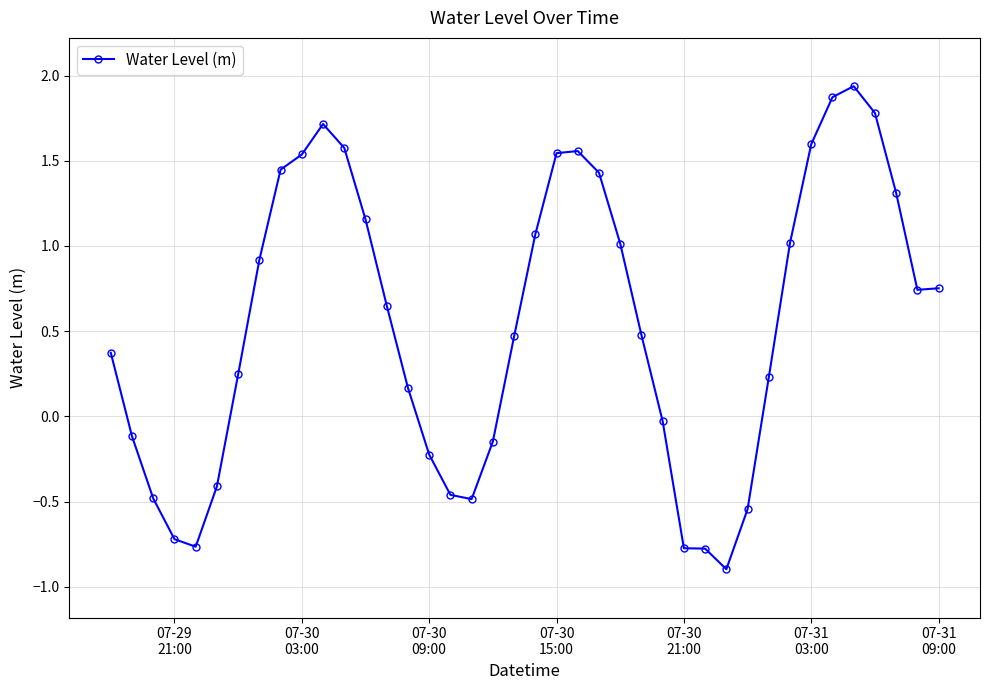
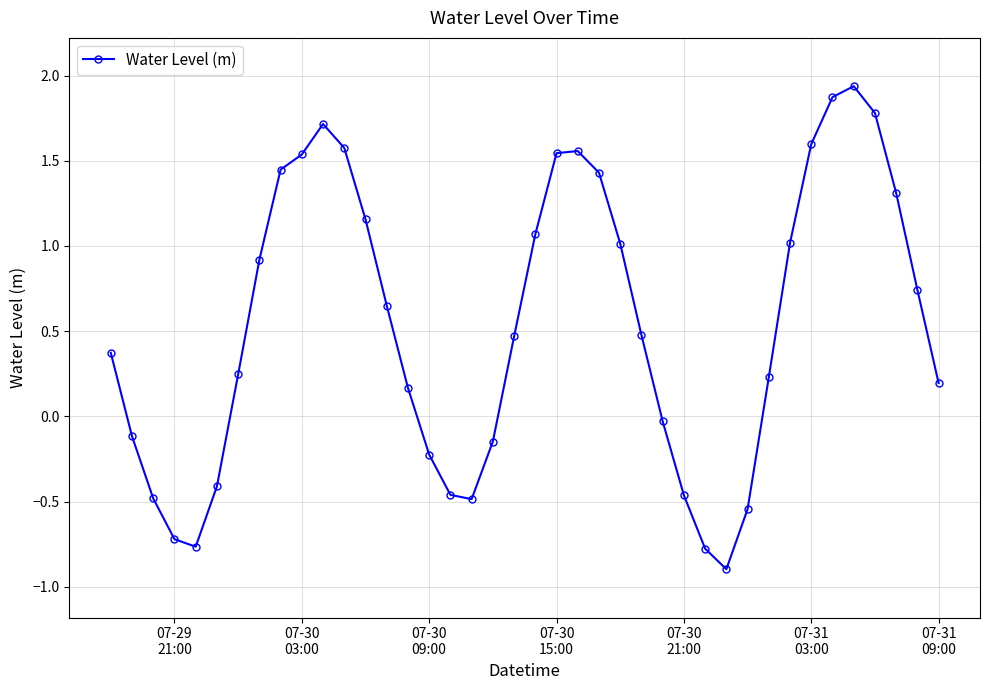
  {
    "07-29 21:00": -0.72,
    "07-30 03:00": 1.54,
    "07-30 09:00": -0.22,
    "07-30 15:00": 1.54,
-   "07-30 21:00": -0.77,
+   "07-30 21:00": -0.46,
    "07-31 03:00": 1.60,
-   "07-31 09:00": 0.75
+   "07-31 09:00": 0.20
  }
